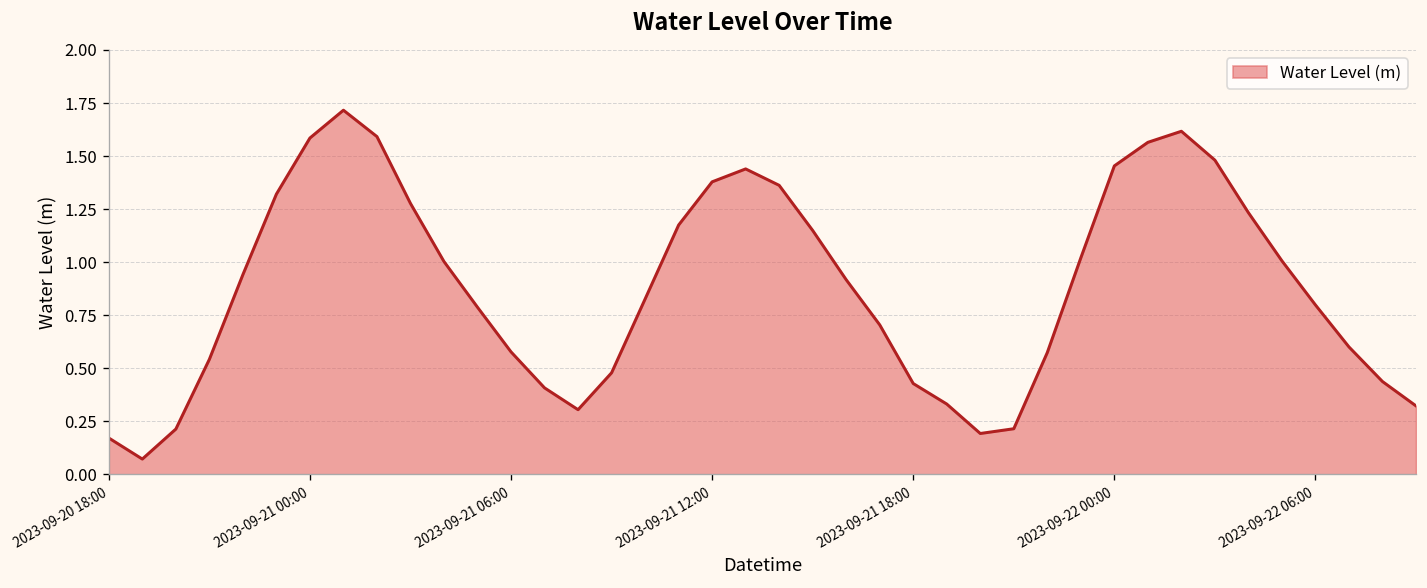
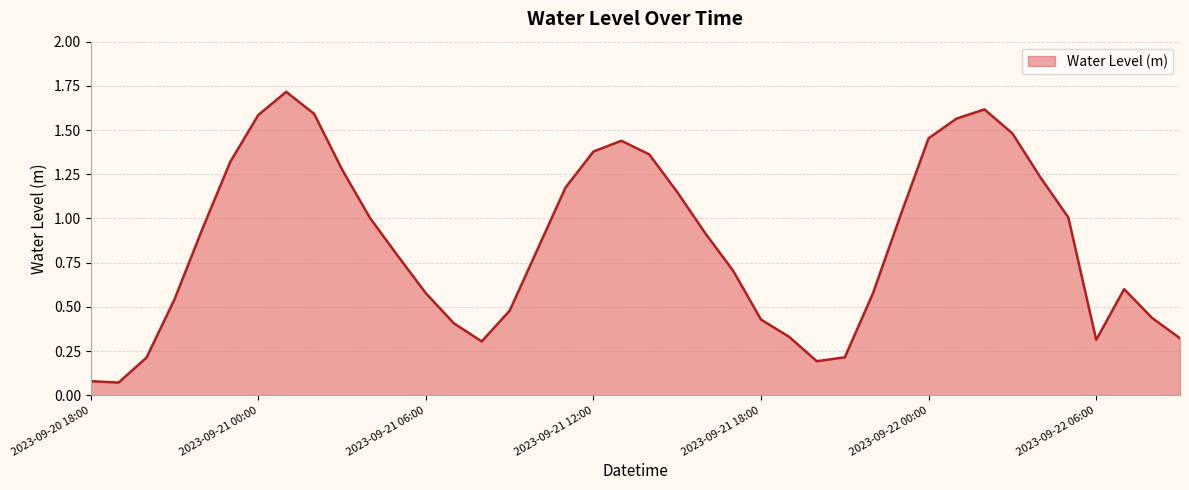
  {
-   "2023-09-20 18:00": 0.17,
+   "2023-09-20 18:00": 0.08,
    "2023-09-21 00:00": 1.59,
    "2023-09-21 06:00": 0.58,
    "2023-09-21 12:00": 1.38,
    "2023-09-21 18:00": 0.43,
    "2023-09-22 00:00": 1.45,
-   "2023-09-22 06:00": 0.80
+   "2023-09-22 06:00": 0.31
  }
